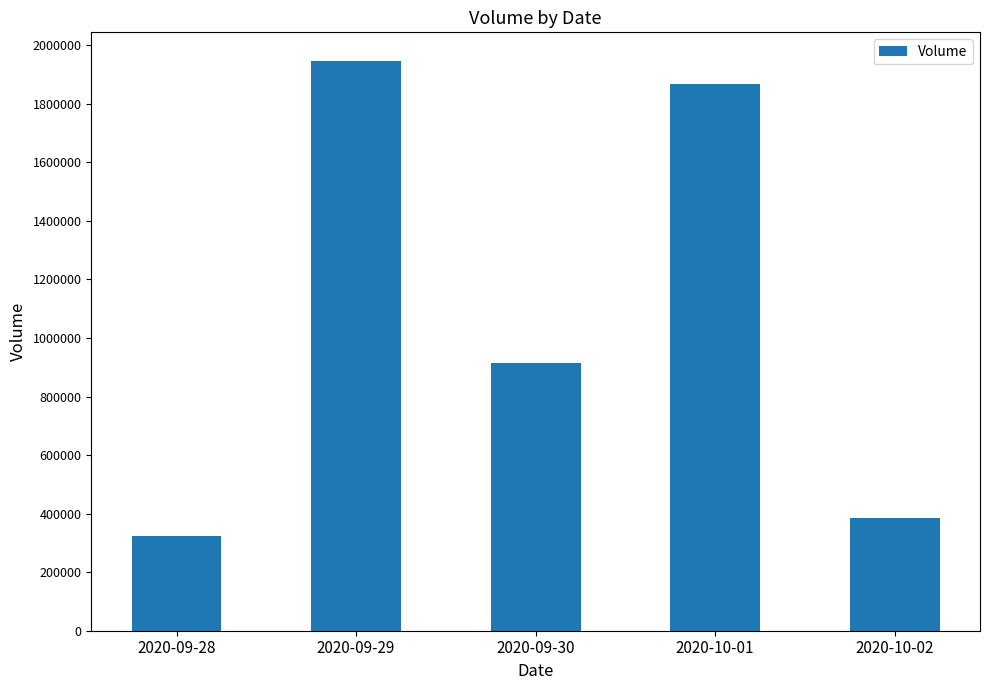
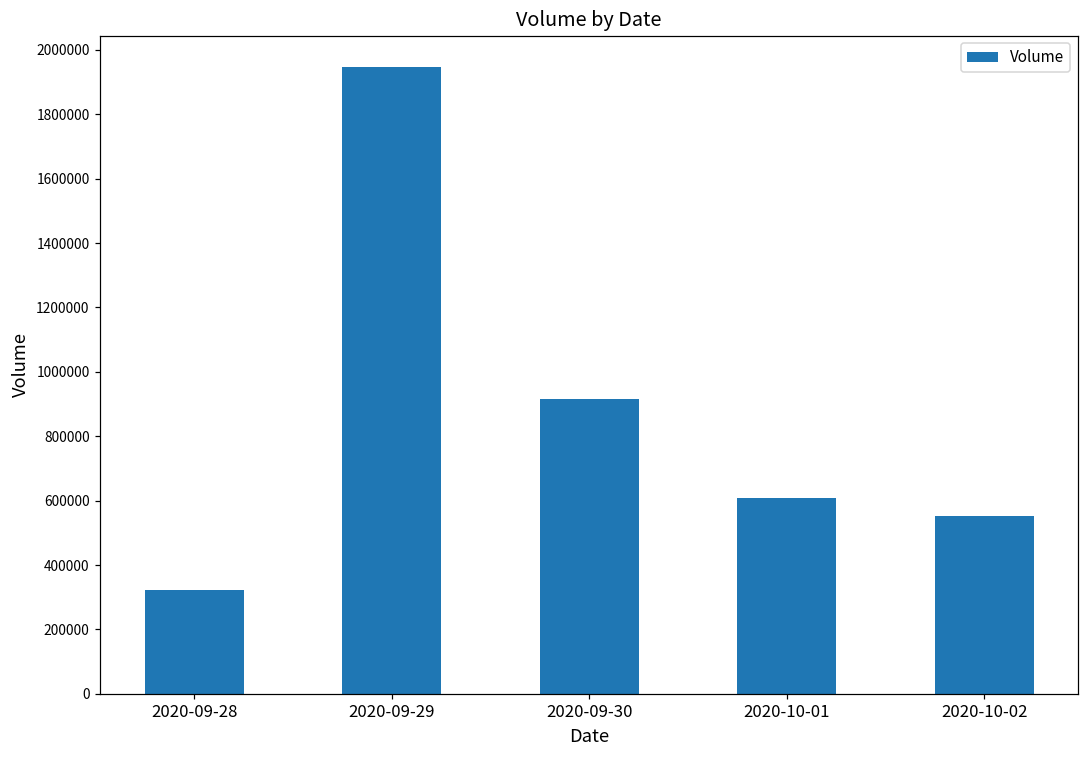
  {
    "2020-09-28": 320000,
    "2020-09-29": 1950000,
    "2020-09-30": 920000,
-   "2020-10-01": 1870000,
-   "2020-10-02": 390000
+   "2020-10-01": 610000,
+   "2020-10-02": 550000
  }
